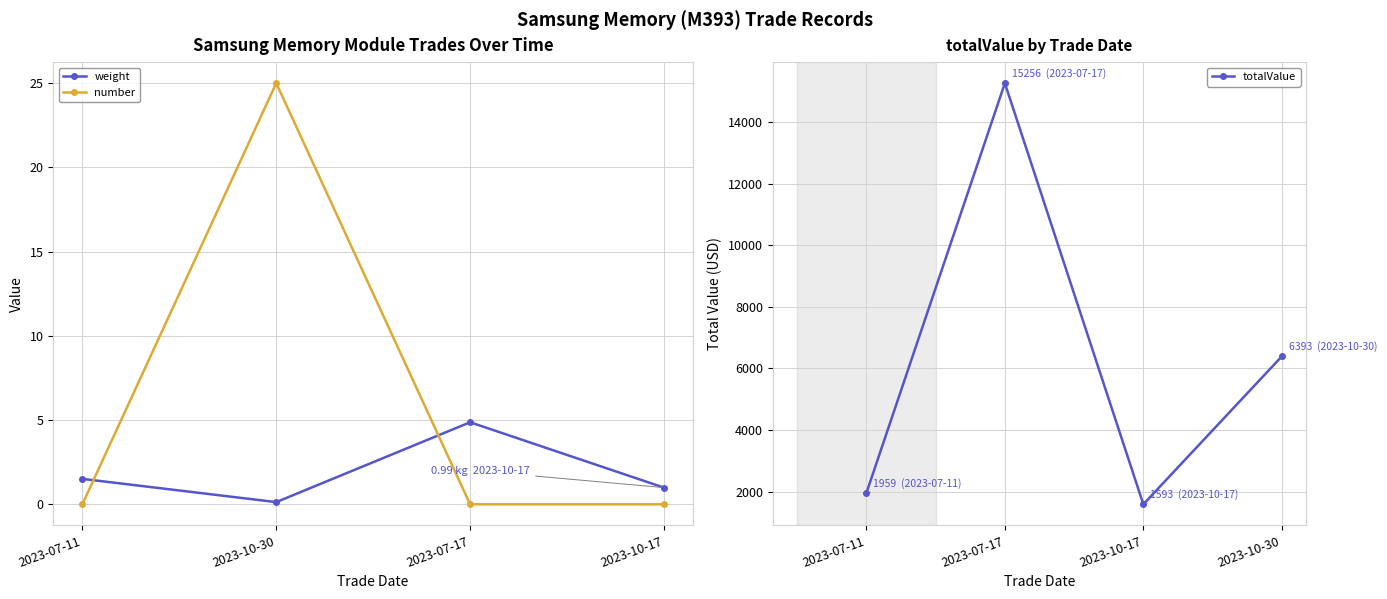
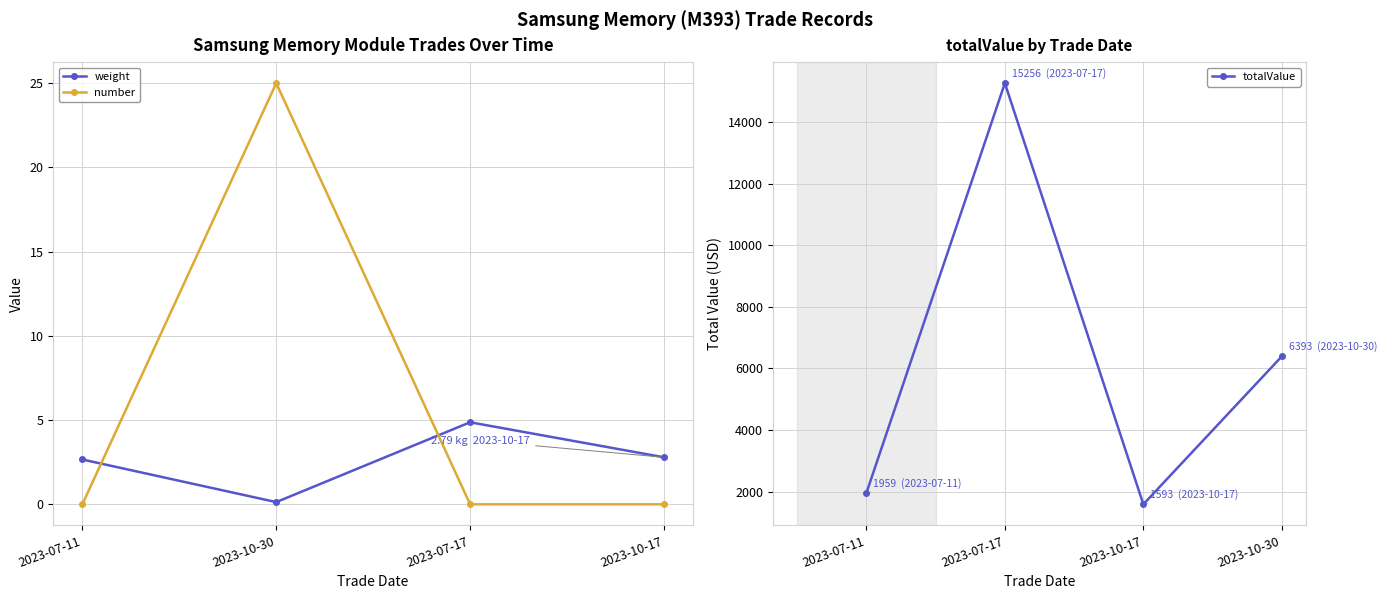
  {
    "Samsung Memory Module Trades Over Time": {
      "weight": {
-       "2023-07-11": 1.5,
-       "2023-10-17": 0.99
+       "2023-07-11": 2.7,
+       "2023-10-17": 2.79
      },
      "number": {
        "2023-07-11": 0.0,
        "2023-10-30": 25.0,
        "2023-07-17": 0.0,
        "2023-10-17": 0.0
      }
    },
    "totalValue by Trade Date": {
      "2023-07-11": 1959,
      "2023-07-17": 15256,
      "2023-10-17": 1593,
      "2023-10-30": 6393
    }
  }
